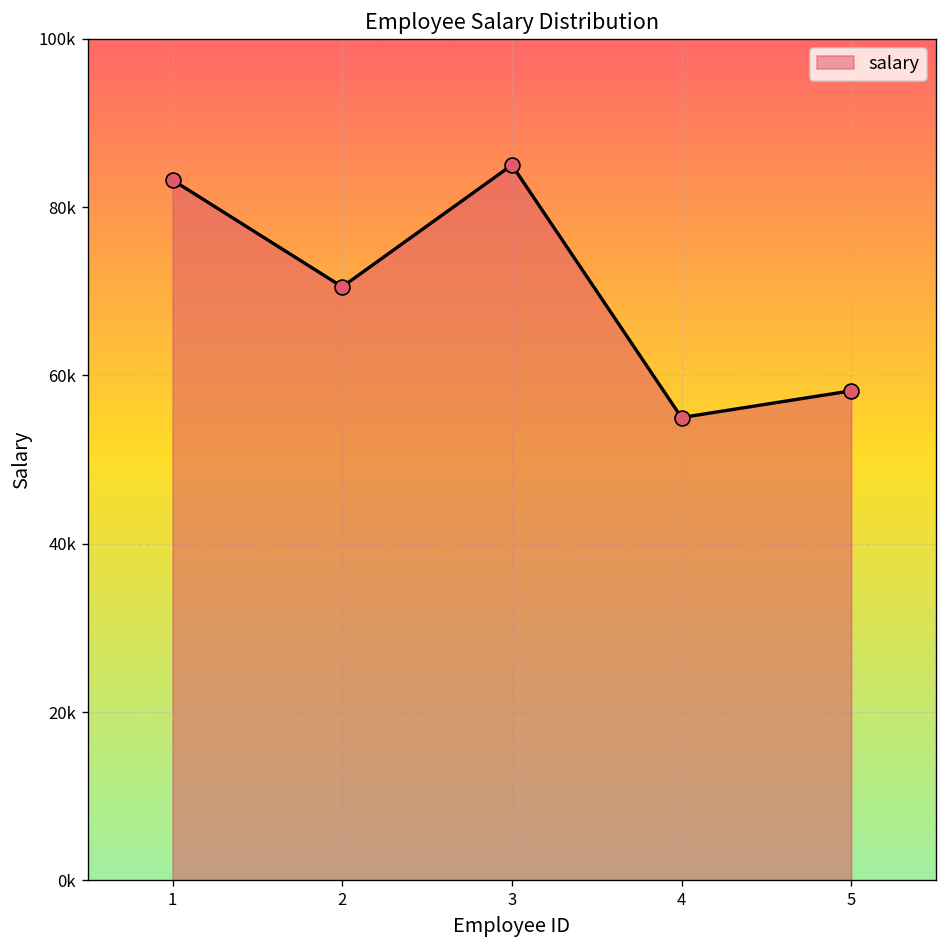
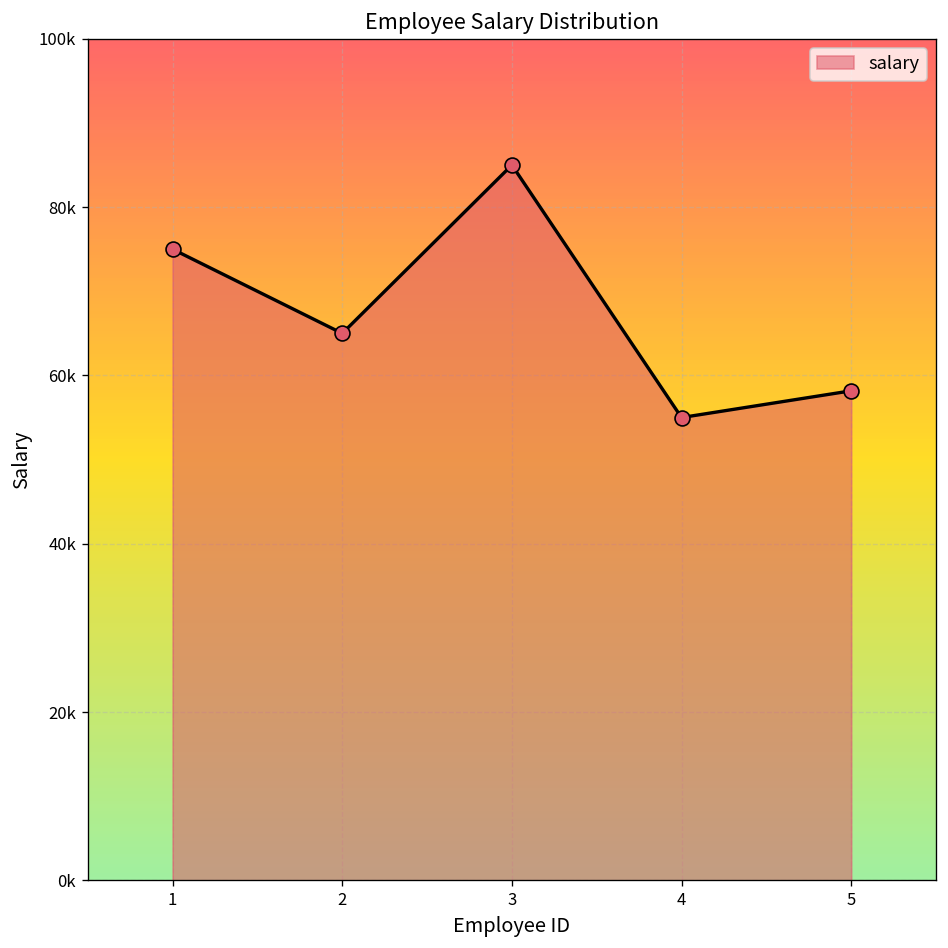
  {
-   "1": 83000,
-   "2": 71000,
+   "1": 75000,
+   "2": 65000,
    "3": 85000,
    "4": 55000,
    "5": 58000
  }
